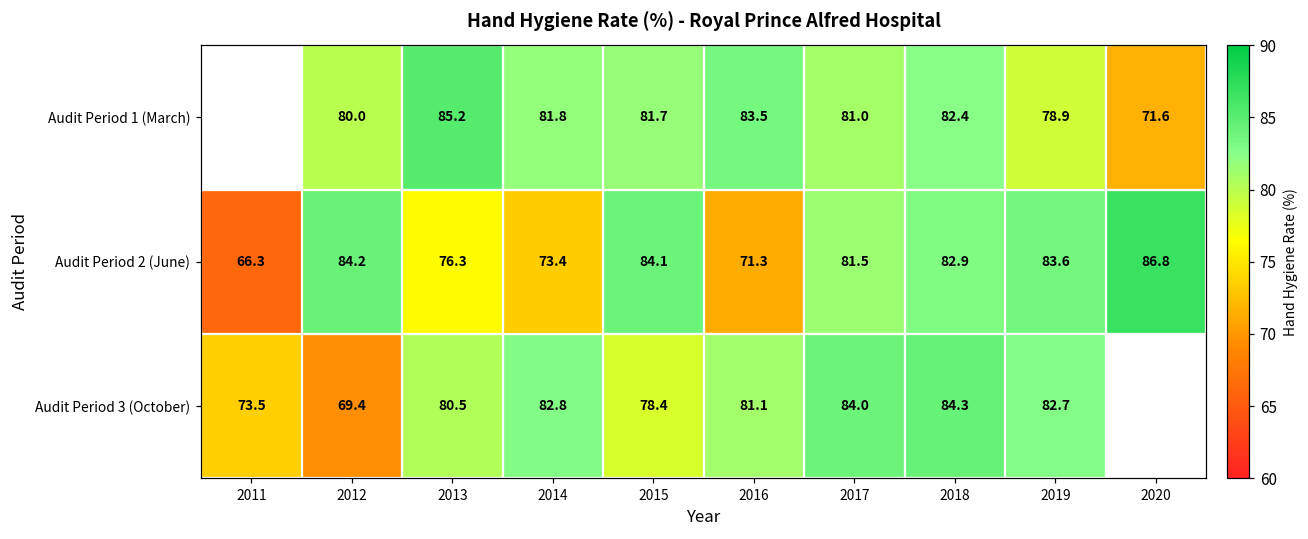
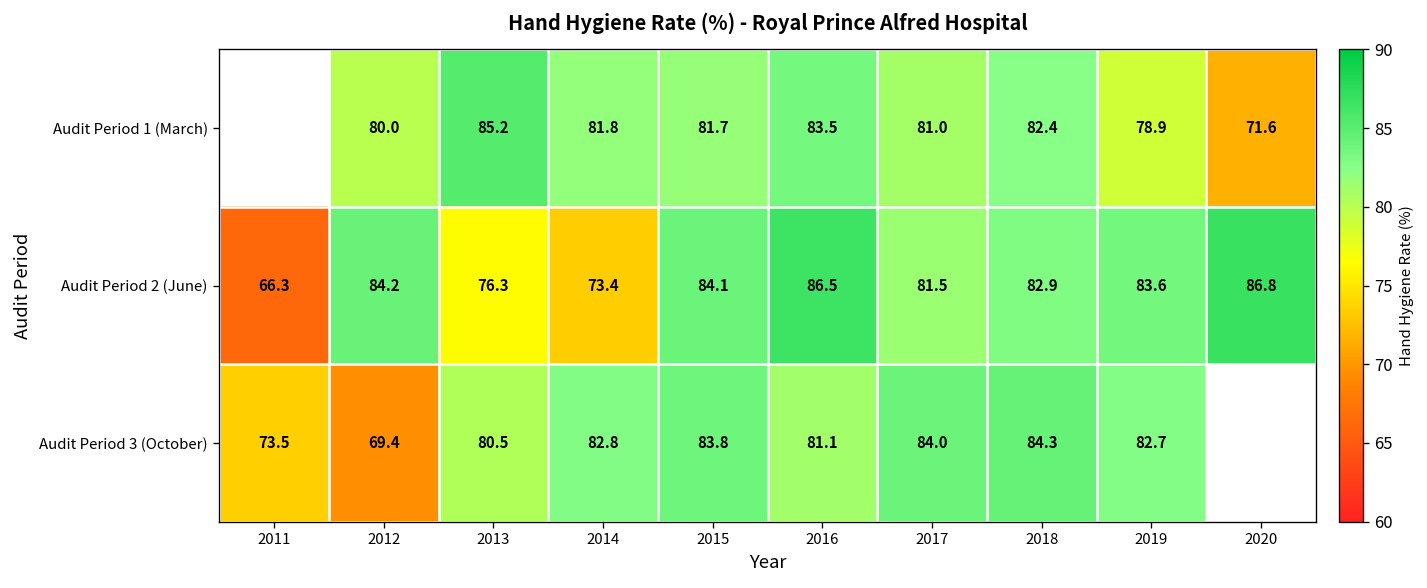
  {
    "Audit Period 1 (March)": {
      "2012": 80.0,
      "2013": 85.2,
      "2014": 81.8,
      "2015": 81.7,
      "2016": 83.5,
      "2017": 81.0,
      "2018": 82.4,
      "2019": 78.9,
      "2020": 71.6
    },
    "Audit Period 2 (June)": {
      "2011": 66.3,
      "2012": 84.2,
      "2013": 76.3,
      "2014": 73.4,
      "2015": 84.1,
-     "2016": 71.3,
+     "2016": 86.5,
      "2017": 81.5,
      "2018": 82.9,
      "2019": 83.6,
      "2020": 86.8
    },
    "Audit Period 3 (October)": {
      "2011": 73.5,
      "2012": 69.4,
      "2013": 80.5,
      "2014": 82.8,
-     "2015": 78.4,
+     "2015": 83.8,
      "2016": 81.1,
      "2017": 84.0,
      "2018": 84.3,
      "2019": 82.7
    }
  }
